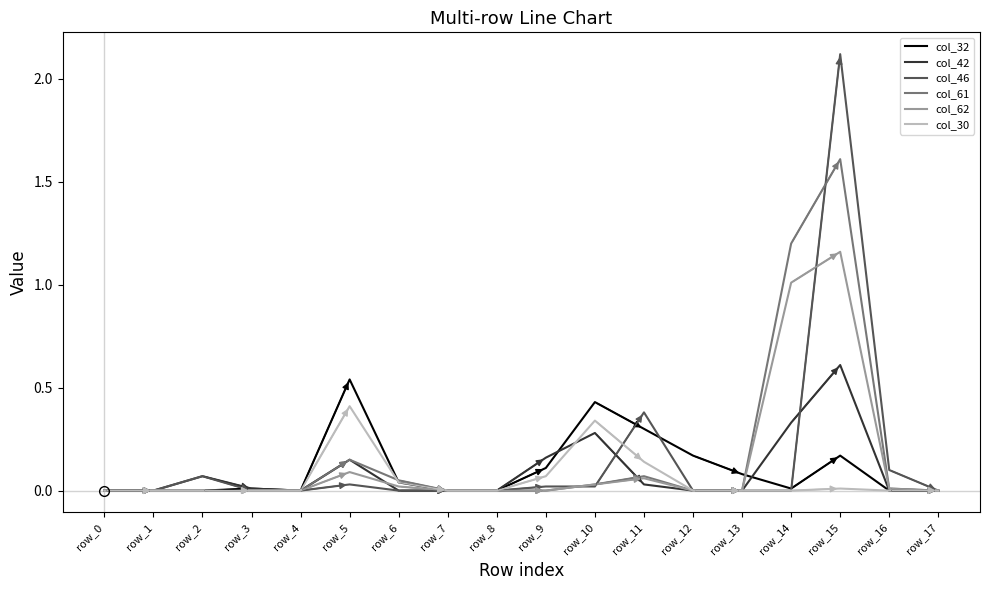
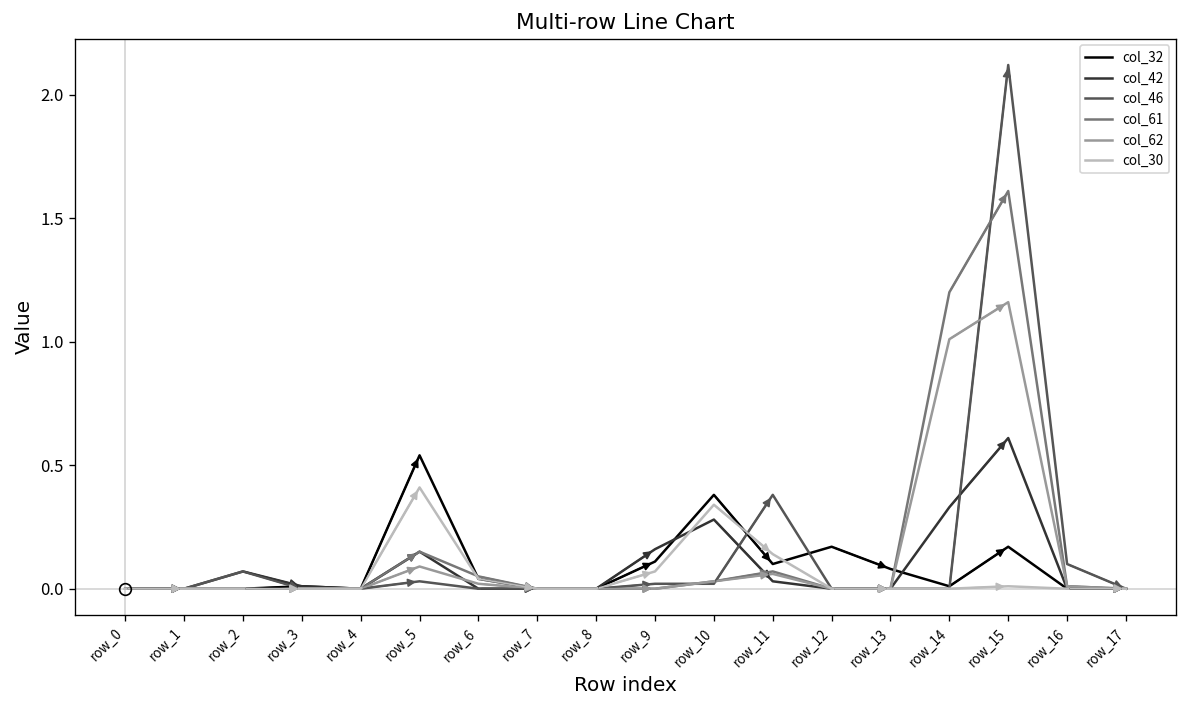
  {
    "col_32": {
      "row_5": 0.54,
      "row_9": 0.11,
-     "row_10": 0.43,
-     "row_11": 0.3,
+     "row_10": 0.38,
+     "row_11": 0.1,
      "row_12": 0.17,
      "row_13": 0.08,
      "row_15": 0.17
    }
  }
